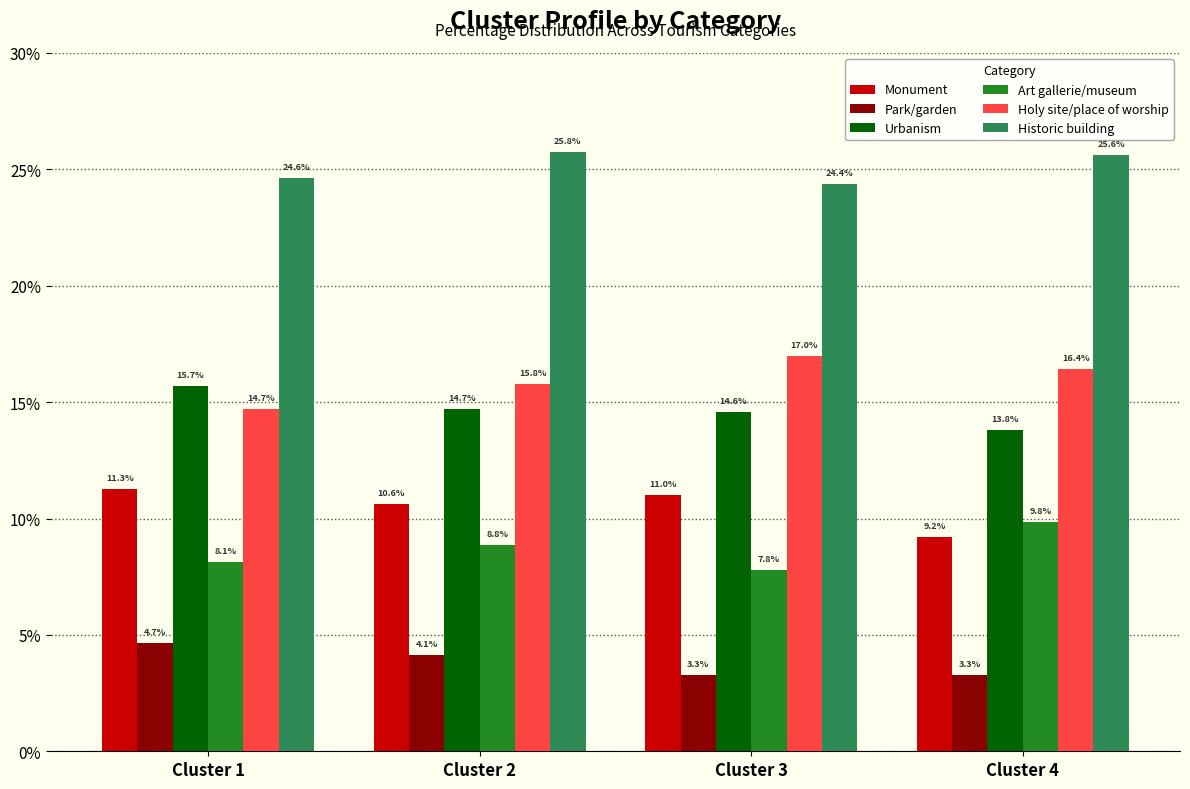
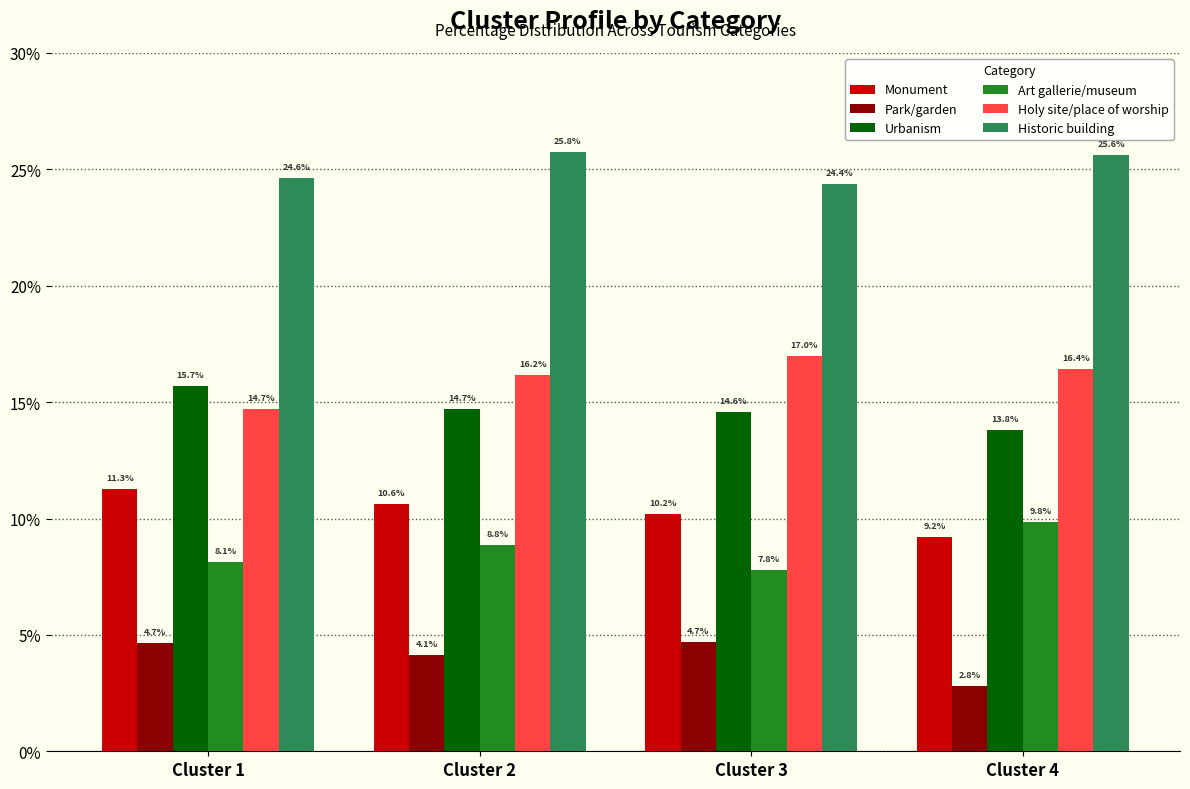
  {
    "Monument": {
      "Cluster 1": "11.3%",
      "Cluster 2": "10.6%",
-     "Cluster 3": "11.0%",
+     "Cluster 3": "10.2%",
      "Cluster 4": "9.2%"
    },
    "Park/garden": {
      "Cluster 1": "4.7%",
      "Cluster 2": "4.1%",
-     "Cluster 3": "3.3%",
-     "Cluster 4": "3.3%"
+     "Cluster 3": "4.7%",
+     "Cluster 4": "2.8%"
    },
    "Urbanism": {
      "Cluster 1": "15.7%",
      "Cluster 2": "14.7%",
      "Cluster 3": "14.6%",
      "Cluster 4": "13.8%"
    },
    "Holy site/place of worship": {
      "Cluster 1": "14.7%",
-     "Cluster 2": "15.8%",
+     "Cluster 2": "16.2%",
      "Cluster 3": "17.0%",
      "Cluster 4": "16.4%"
    }
  }
